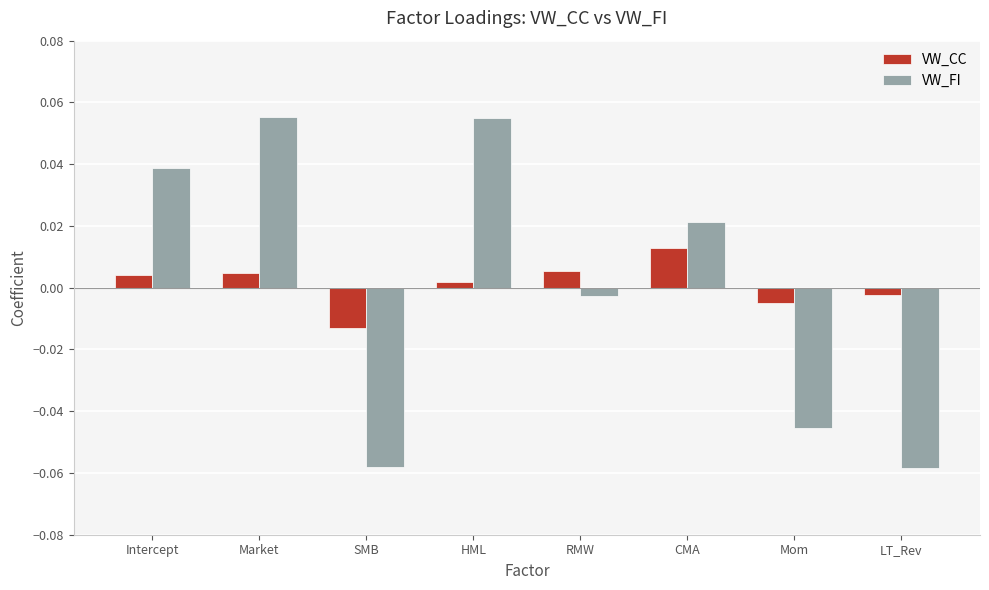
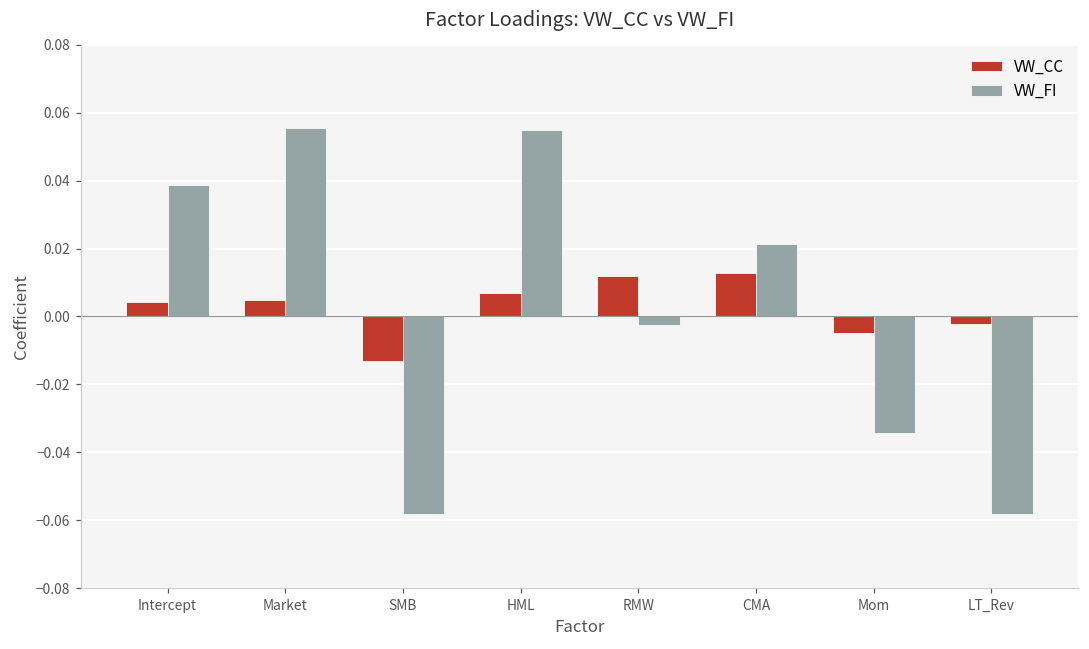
  {
    "VW_CC": {
      "Intercept": 0.004,
      "Market": 0.005,
      "SMB": -0.013,
-     "HML": 0.002,
-     "RMW": 0.006,
+     "HML": 0.007,
+     "RMW": 0.012,
      "CMA": 0.013,
      "Mom": -0.005,
      "LT_Rev": -0.002
    },
    "VW_FI": {
      "Intercept": 0.039,
      "Market": 0.055,
      "SMB": -0.058,
      "HML": 0.055,
      "RMW": -0.003,
      "CMA": 0.021,
-     "Mom": -0.046,
+     "Mom": -0.034,
      "LT_Rev": -0.058
    }
  }
